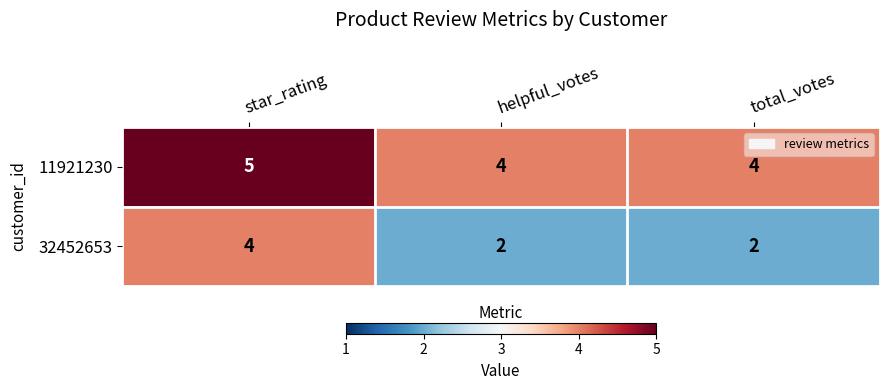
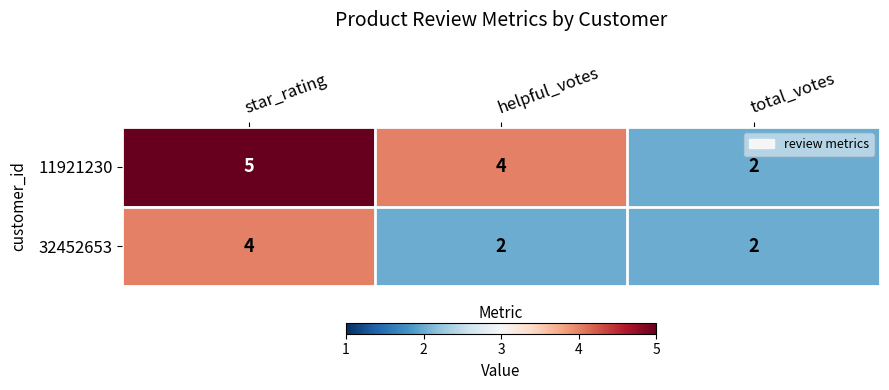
  {
    "11921230": {
      "star_rating": 5,
      "helpful_votes": 4,
-     "total_votes": 4
+     "total_votes": 2
    },
    "32452653": {
      "star_rating": 4,
      "helpful_votes": 2,
      "total_votes": 2
    }
  }
